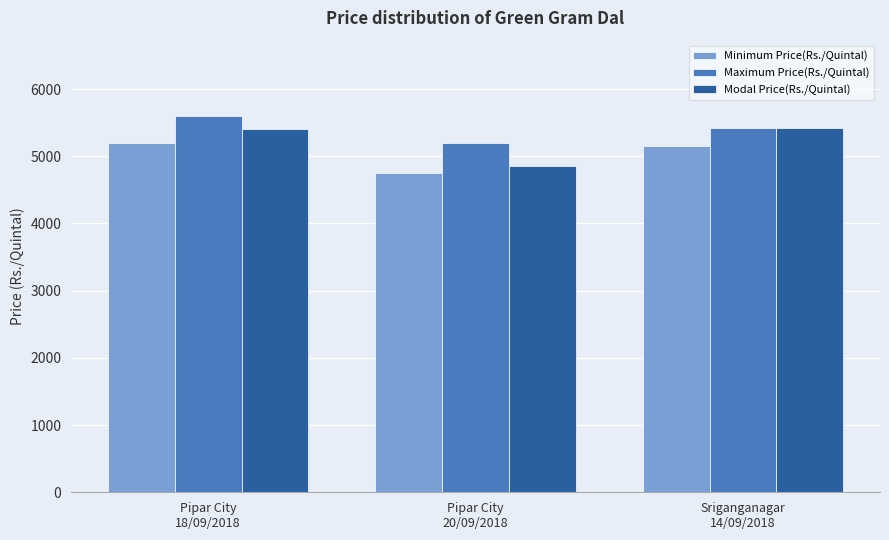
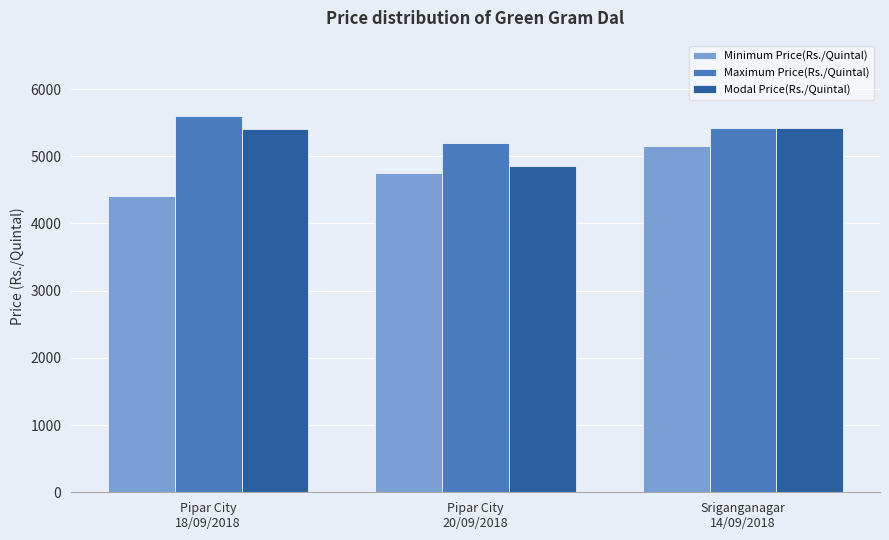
  {
    "Minimum Price(Rs./Quintal)": {
-     "Pipar City 18/09/2018": 5200,
+     "Pipar City 18/09/2018": 4400,
      "Pipar City 20/09/2018": 4800,
      "Sriganganagar 14/09/2018": 5200
    }
  }
